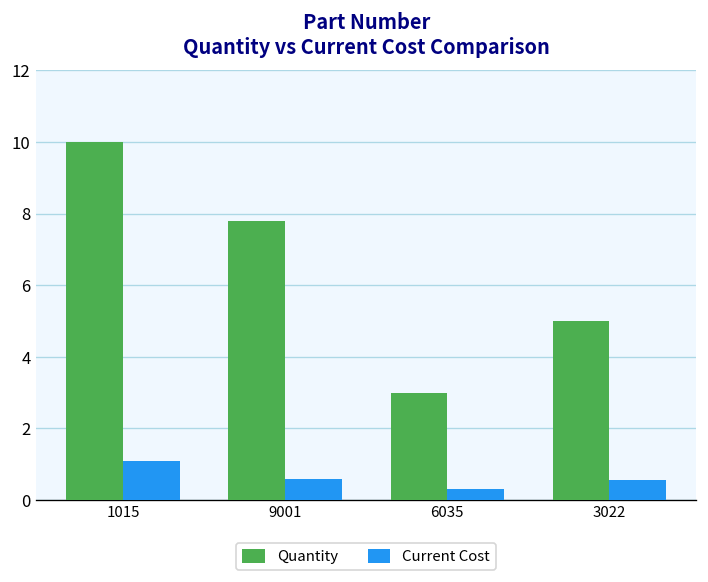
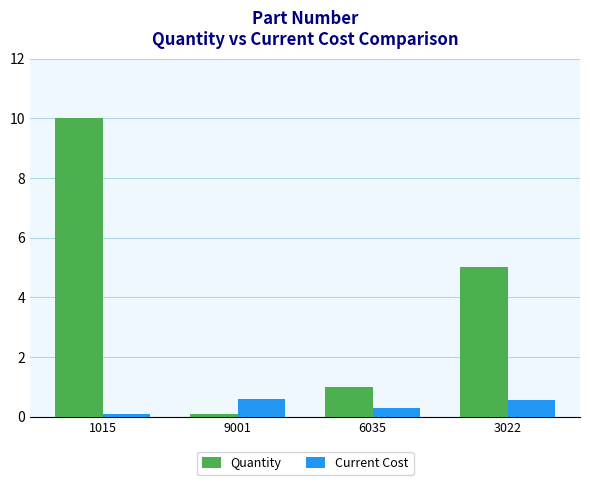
  {
    "Quantity": {
      "1015": 10.0,
-     "9001": 7.8,
-     "6035": 3,
+     "9001": 0.1,
+     "6035": 1,
      "3022": 5.0
    },
    "Current Cost": {
-     "1015": 1.1,
+     "1015": 0.1,
      "9001": 0.6,
      "6035": 0.3,
      "3022": 0.6
    }
  }
